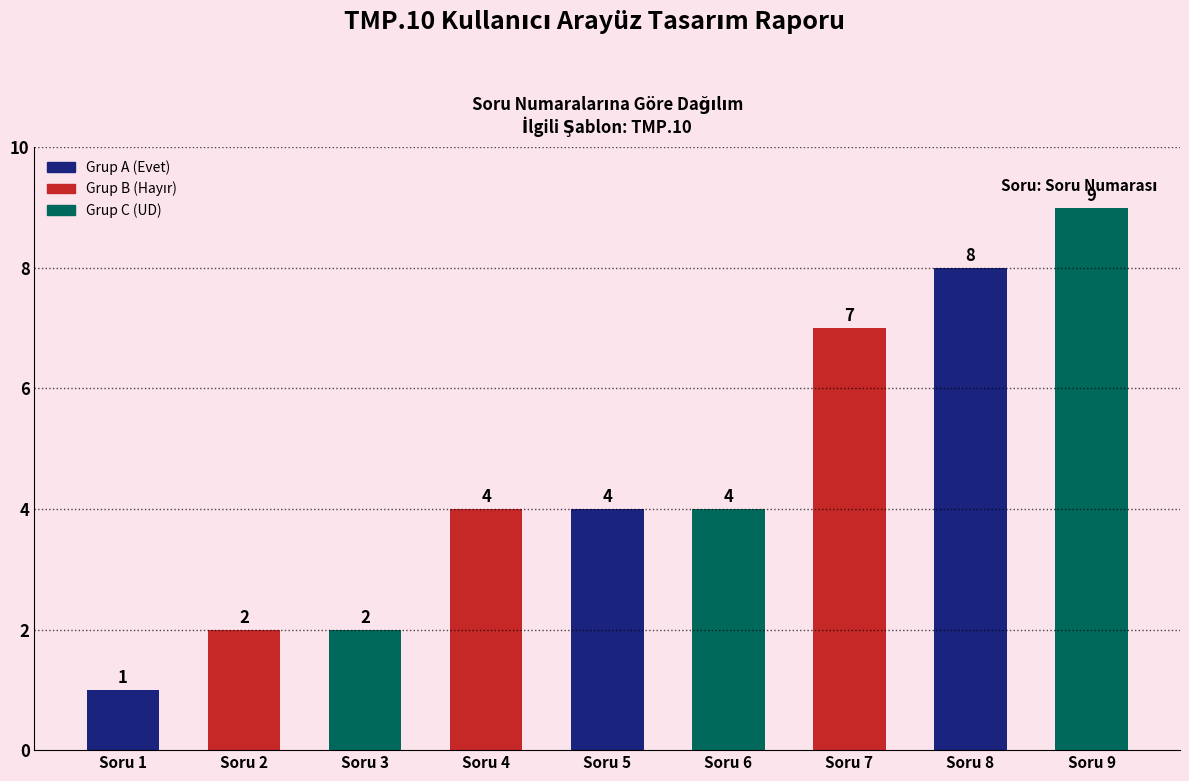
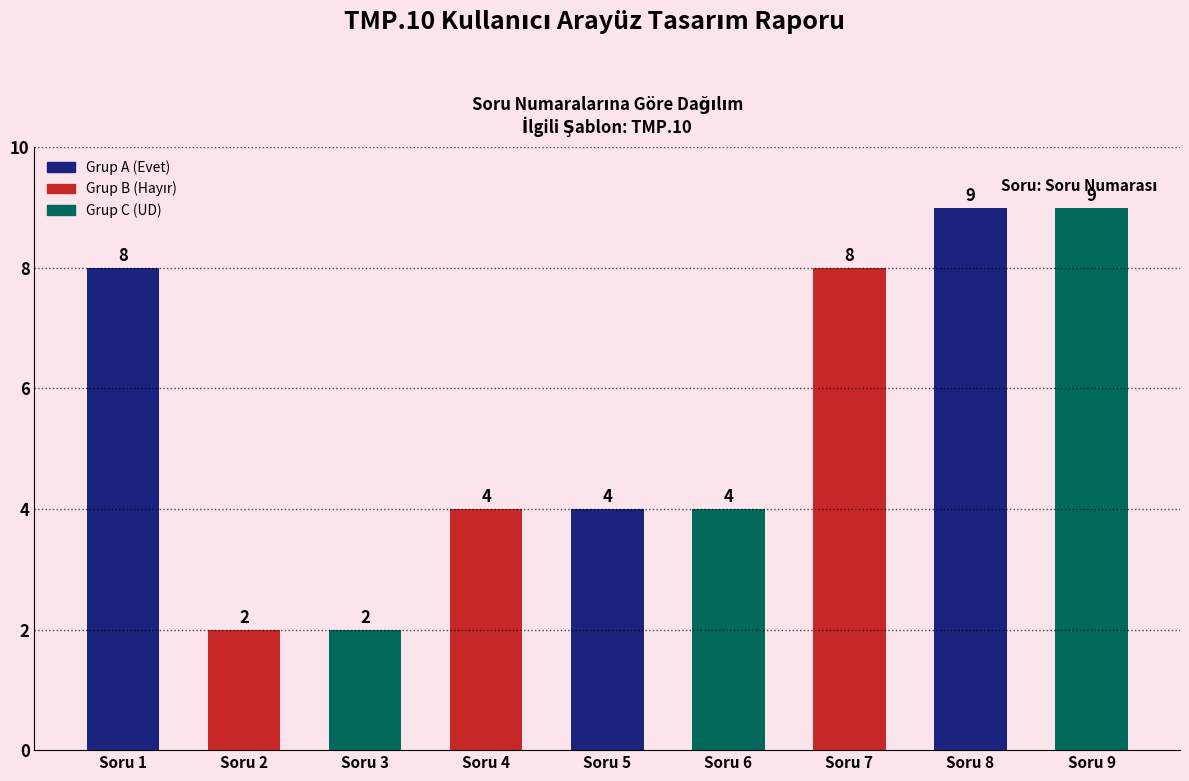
  {
-   "Soru 1": 1,
+   "Soru 1": 8,
    "Soru 2": 2,
    "Soru 3": 2,
    "Soru 4": 4,
    "Soru 5": 4,
    "Soru 6": 4,
-   "Soru 7": 7,
-   "Soru 8": 8
+   "Soru 7": 8,
+   "Soru 8": 9
  }
